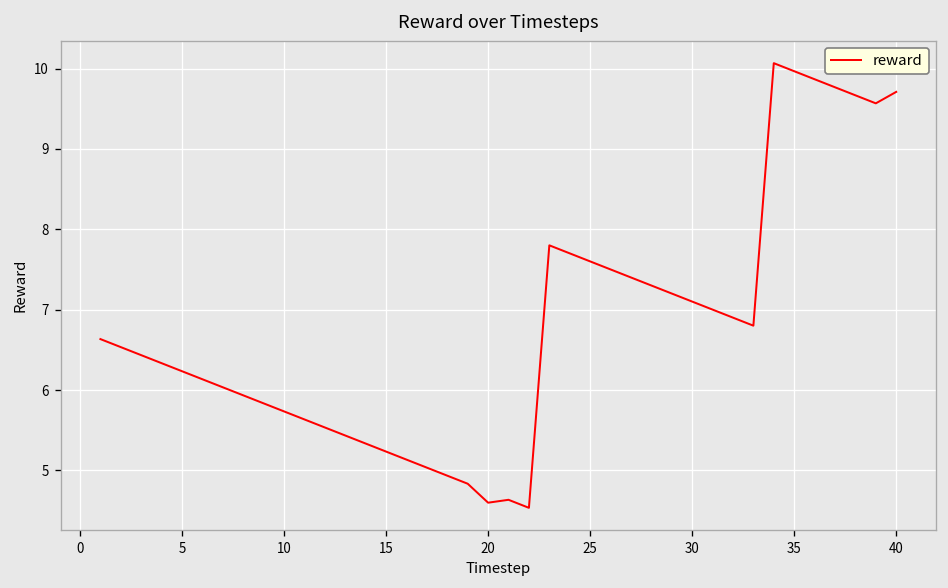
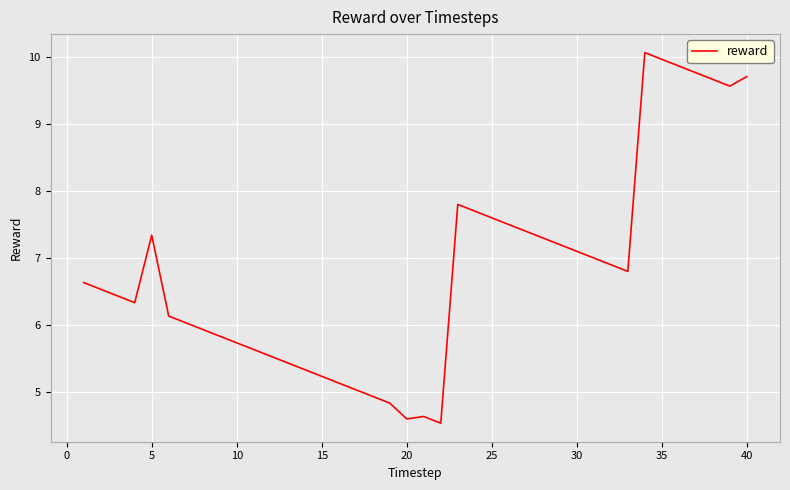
  {
-   "5": 6.2,
+   "5": 7.3,
    "10": 5.7,
    "15": 5.2,
    "20": 4.6,
    "25": 7.6,
    "30": 7.1,
    "35": 10.0,
    "40": 9.7
  }
